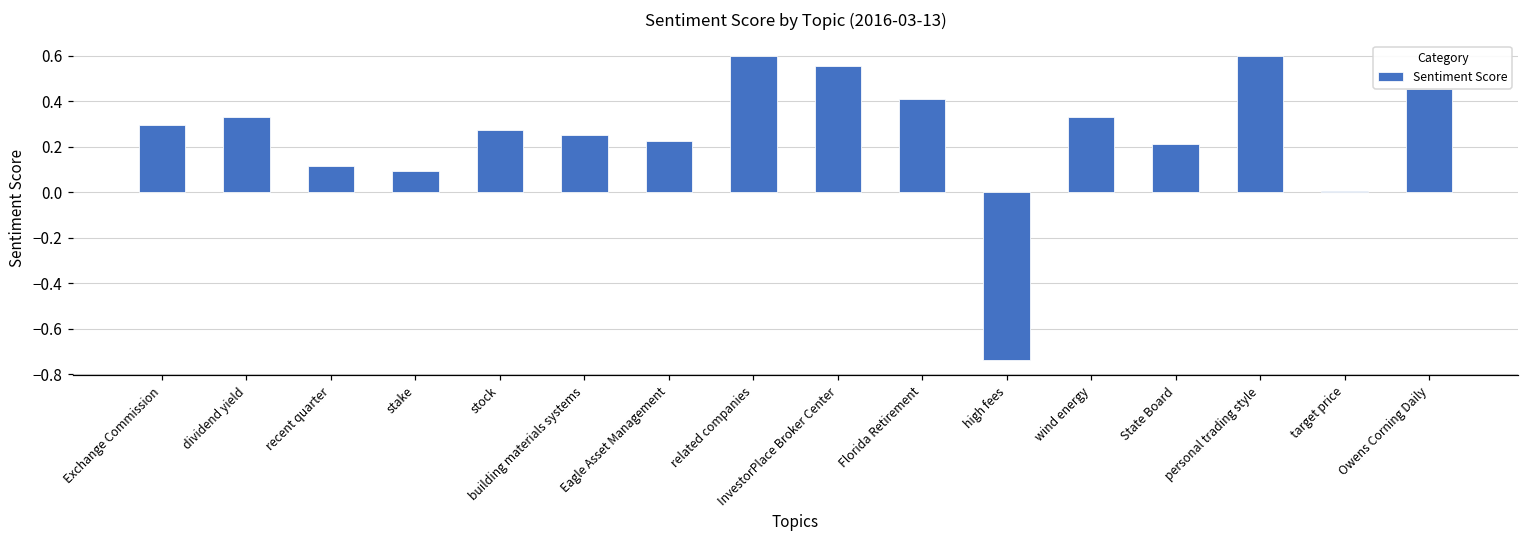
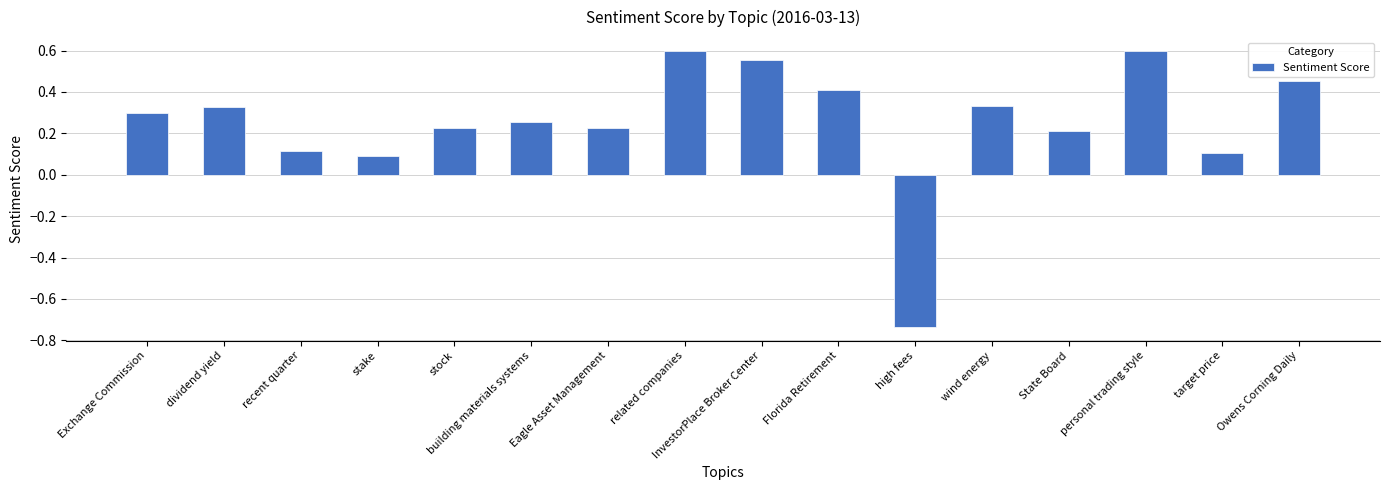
  {
    "Exchange Commission": 0.30,
    "dividend yield": 0.33,
    "recent quarter": 0.12,
    "stake": 0.09,
-   "stock": 0.27,
+   "stock": 0.23,
    "building materials systems": 0.25,
    "Eagle Asset Management": 0.22,
    "related companies": 0.60,
    "InvestorPlace Broker Center": 0.56,
    "Florida Retirement": 0.41,
    "high fees": -0.74,
    "wind energy": 0.33,
    "State Board": 0.21,
    "personal trading style": 0.60,
-   "target price": 0.00,
+   "target price": 0.10,
    "Owens Corning Daily": 0.45
  }
